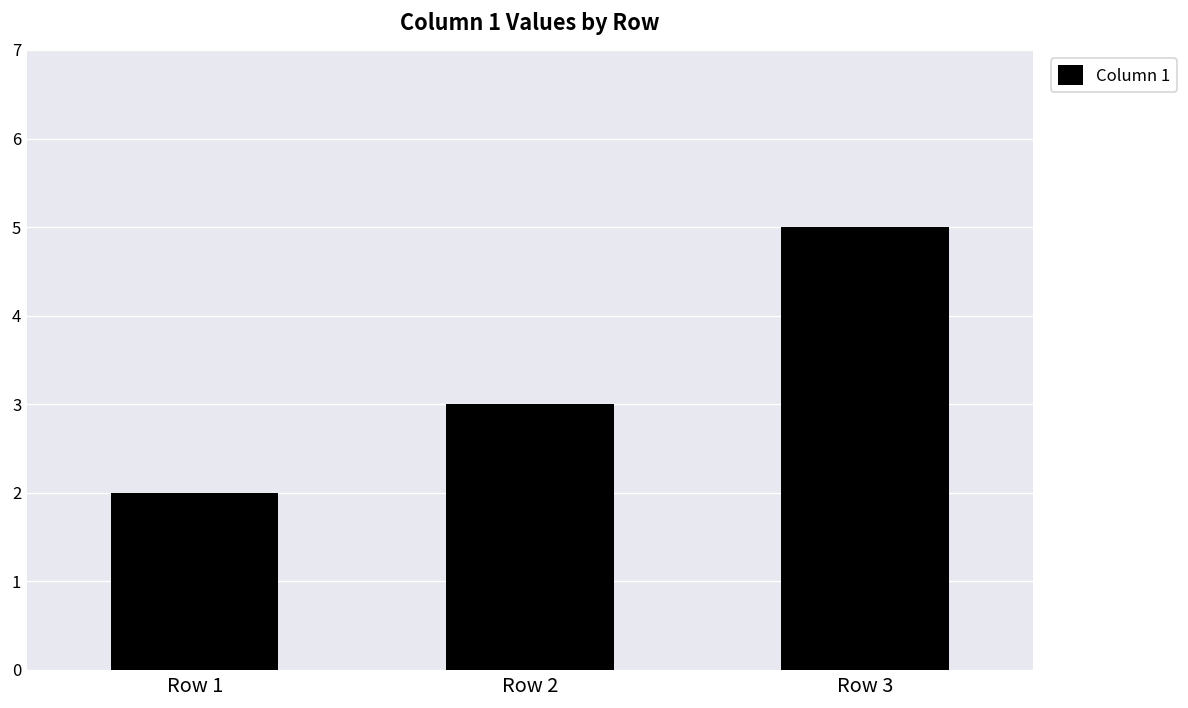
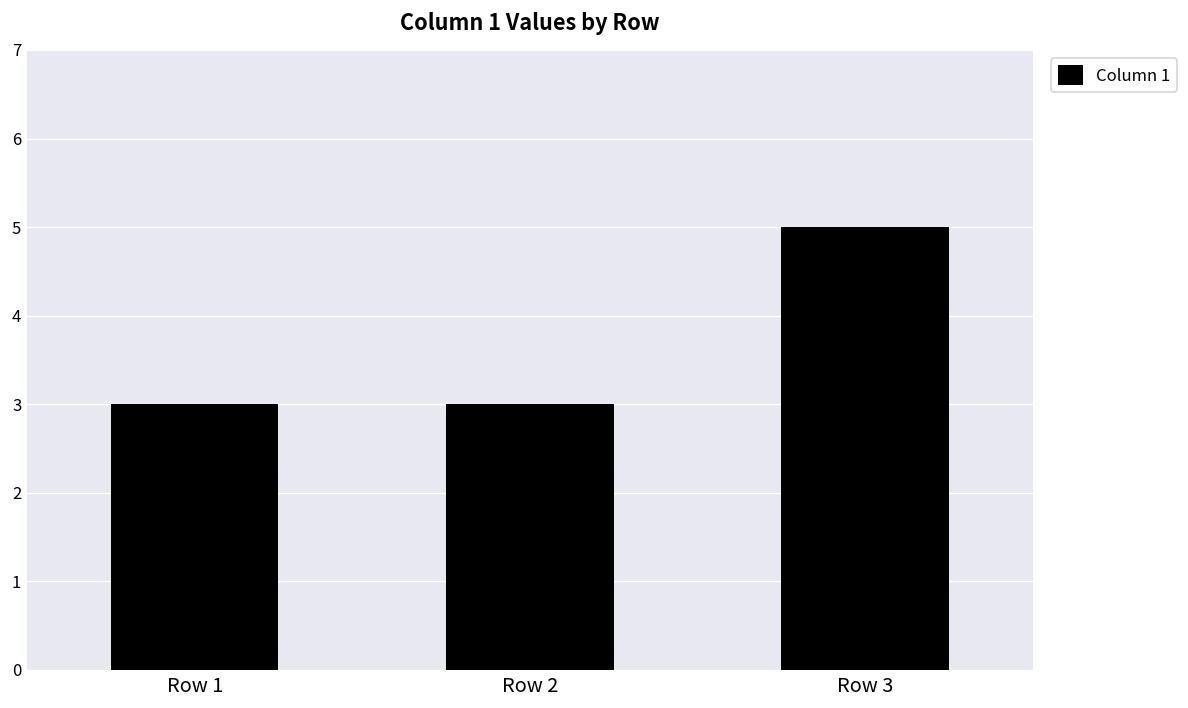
  {
-   "Row 1": 2,
+   "Row 1": 3,
    "Row 2": 3,
    "Row 3": 5
  }
